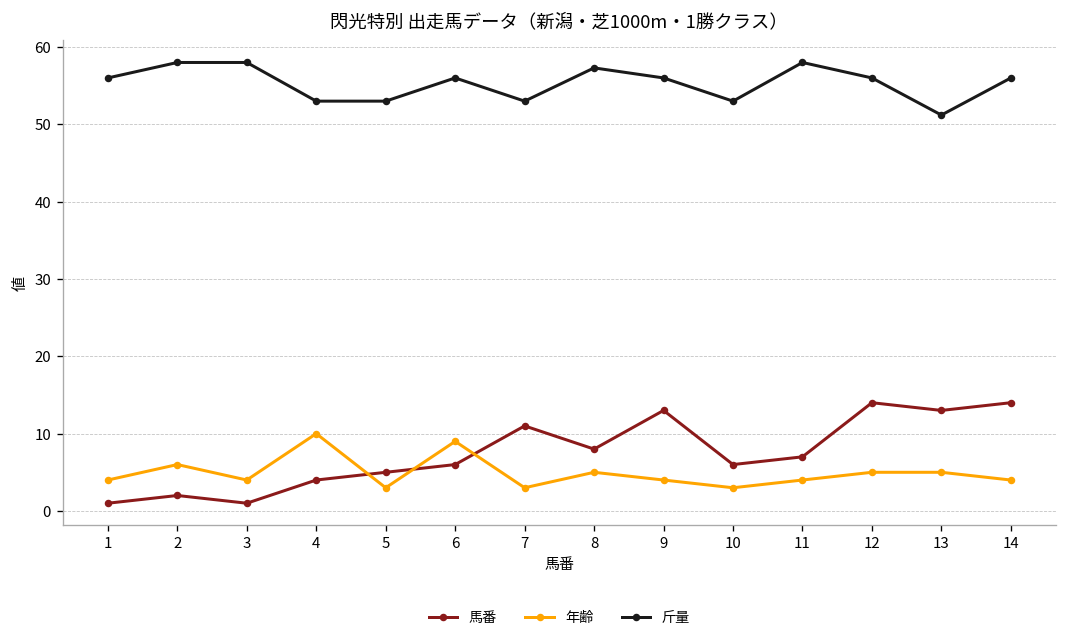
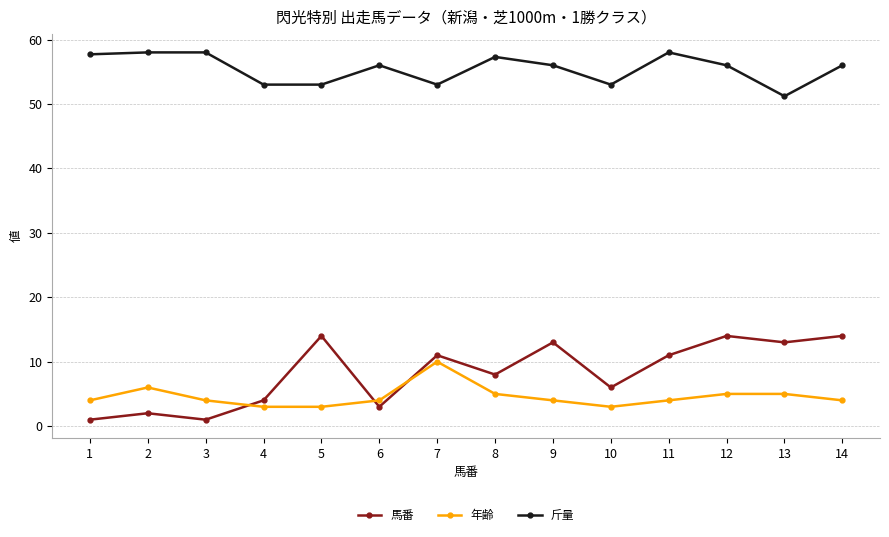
  {
    "馬番": {
      "1": 1,
      "2": 2,
      "3": 1,
      "4": 4,
-     "5": 5,
-     "6": 6,
+     "5": 14,
+     "6": 3,
      "7": 11,
      "8": 8,
      "9": 13,
      "10": 6,
-     "11": 7,
+     "11": 11,
      "12": 14,
      "13": 13,
      "14": 14
    },
    "年齢": {
      "1": 4,
      "2": 6,
      "3": 4,
-     "4": 10,
+     "4": 3,
      "5": 3,
-     "6": 9,
-     "7": 3,
+     "6": 4,
+     "7": 10,
      "8": 5,
      "9": 4,
      "10": 3,
      "11": 4,
      "12": 5,
      "13": 5,
      "14": 4
    },
    "斤量": {
-     "1": 56,
+     "1": 58,
      "2": 58,
      "3": 58,
      "4": 53,
      "5": 53,
      "6": 56,
      "7": 53,
      "8": 57,
      "9": 56,
      "10": 53,
      "11": 58,
      "12": 56,
      "13": 51,
      "14": 56
    }
  }
